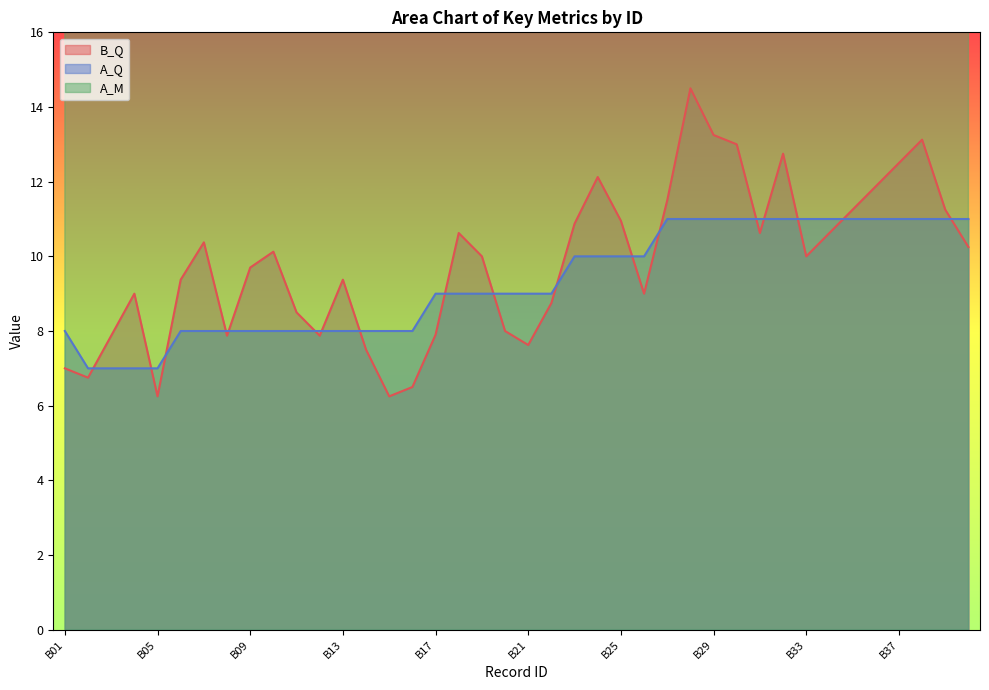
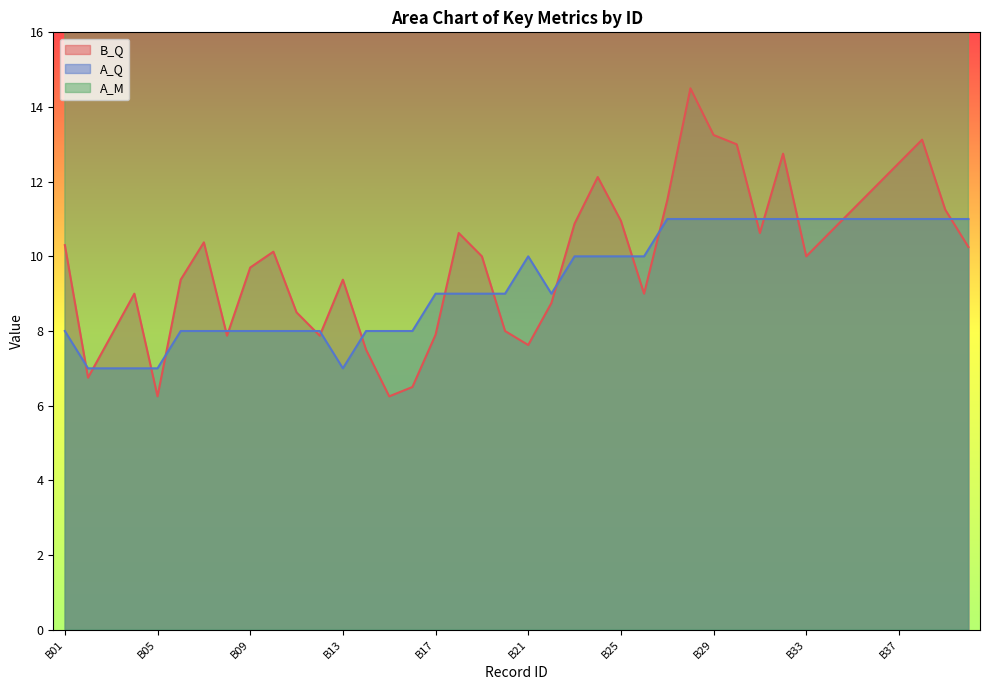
  {
    "B_Q": {
-     "B01": 7.0,
+     "B01": 10.3,
      "B05": 6.3,
      "B09": 9.7,
      "B13": 9.4,
      "B17": 7.9,
      "B21": 7.6,
      "B25": 11.0,
      "B29": 13.3,
      "B33": 10.0,
      "B37": 12.5
    },
    "A_Q": {
      "B01": 8,
      "B05": 7,
      "B09": 8,
-     "B13": 8,
+     "B13": 7,
      "B17": 9,
-     "B21": 9,
+     "B21": 10,
      "B25": 10,
      "B29": 11,
      "B33": 11,
      "B37": 11
    }
  }
